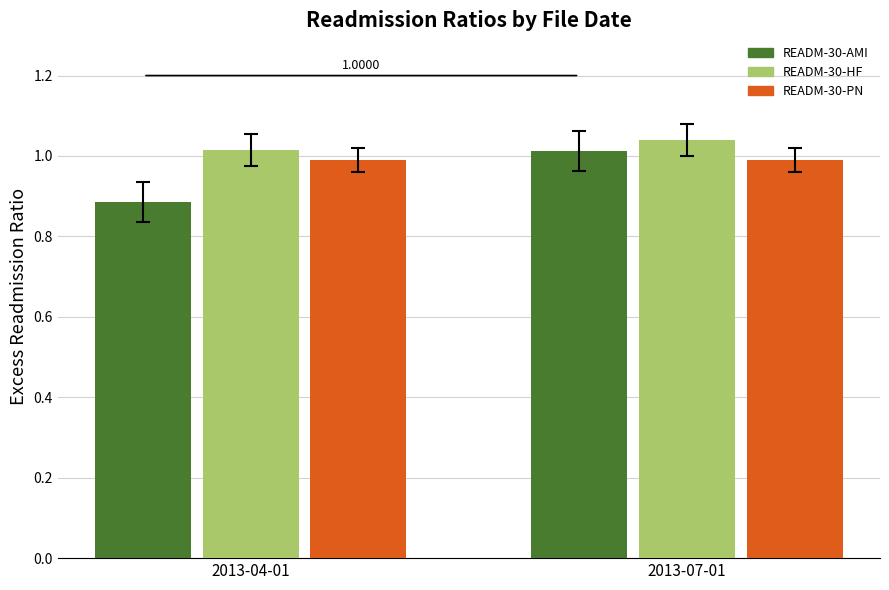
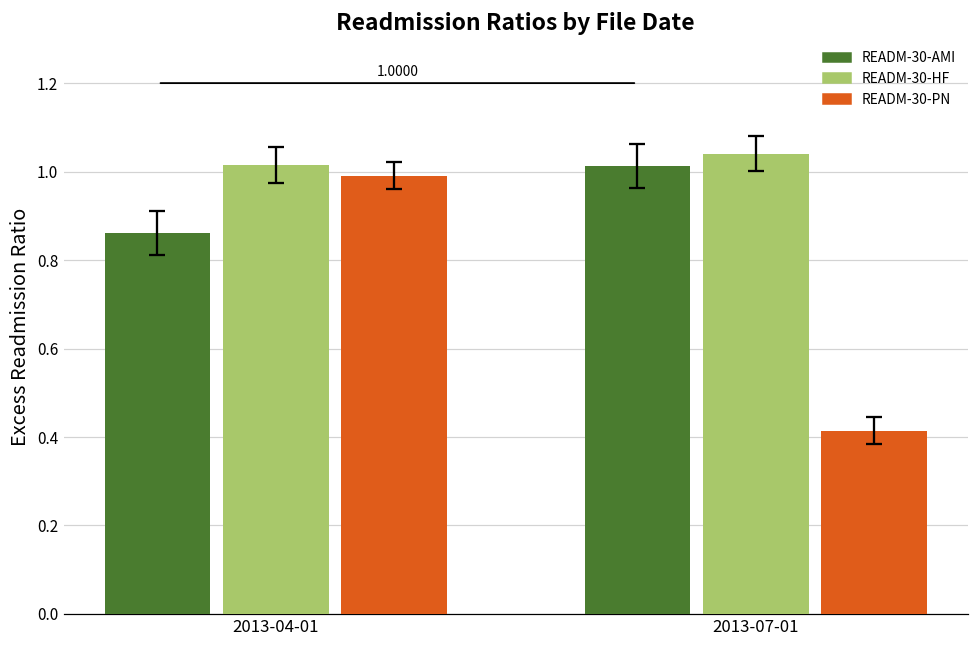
  {
    "READM-30-AMI": {
-     "2013-04-01": 0.89,
+     "2013-04-01": 0.86,
      "2013-07-01": 1.01
    },
    "READM-30-HF": {
      "2013-04-01": 1.01,
      "2013-07-01": 1.04
    },
    "READM-30-PN": {
      "2013-04-01": 0.99,
-     "2013-07-01": 0.99
+     "2013-07-01": 0.41
    }
  }
